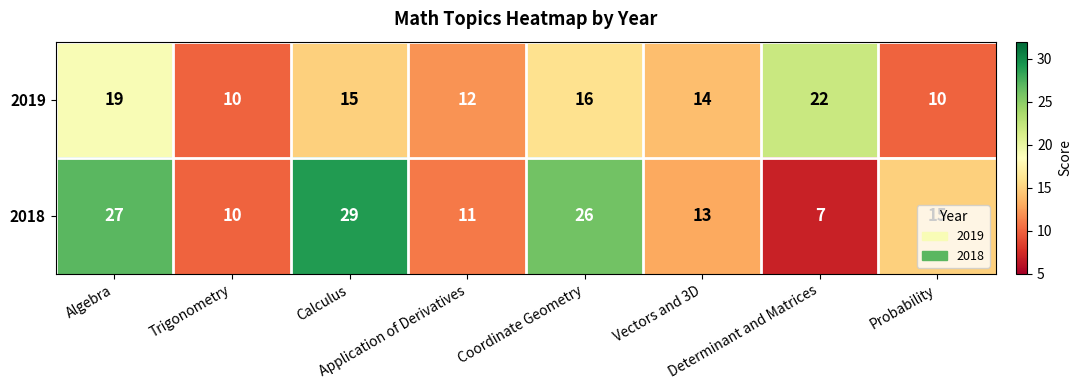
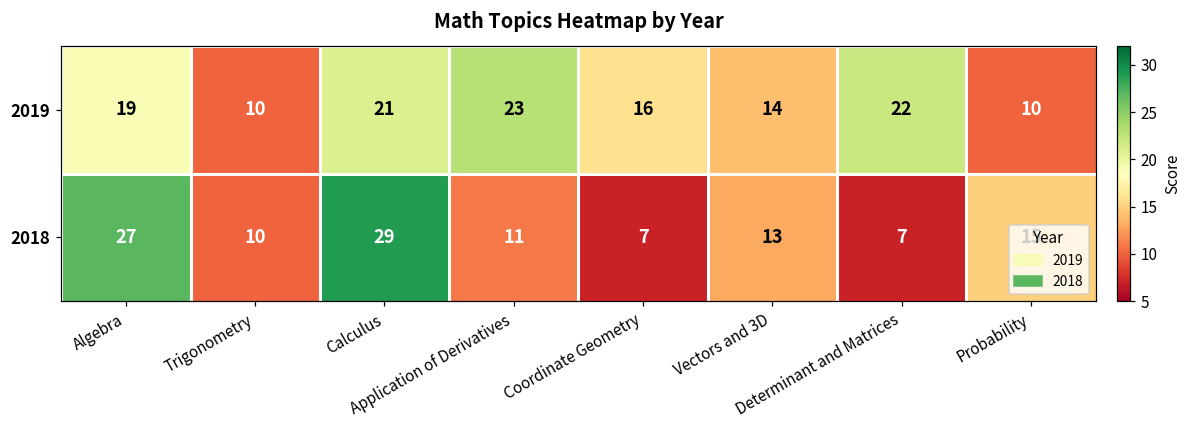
  {
    "2019": {
      "Algebra": 19,
      "Trigonometry": 10,
-     "Calculus": 15,
-     "Application of Derivatives": 12,
+     "Calculus": 21,
+     "Application of Derivatives": 23,
      "Coordinate Geometry": 16,
      "Vectors and 3D": 14,
      "Determinant and Matrices": 22,
      "Probability": 10
    },
    "2018": {
      "Algebra": 27,
      "Trigonometry": 10,
      "Calculus": 29,
      "Application of Derivatives": 11,
-     "Coordinate Geometry": 26,
+     "Coordinate Geometry": 7,
      "Vectors and 3D": 13,
      "Determinant and Matrices": 7
    }
  }
